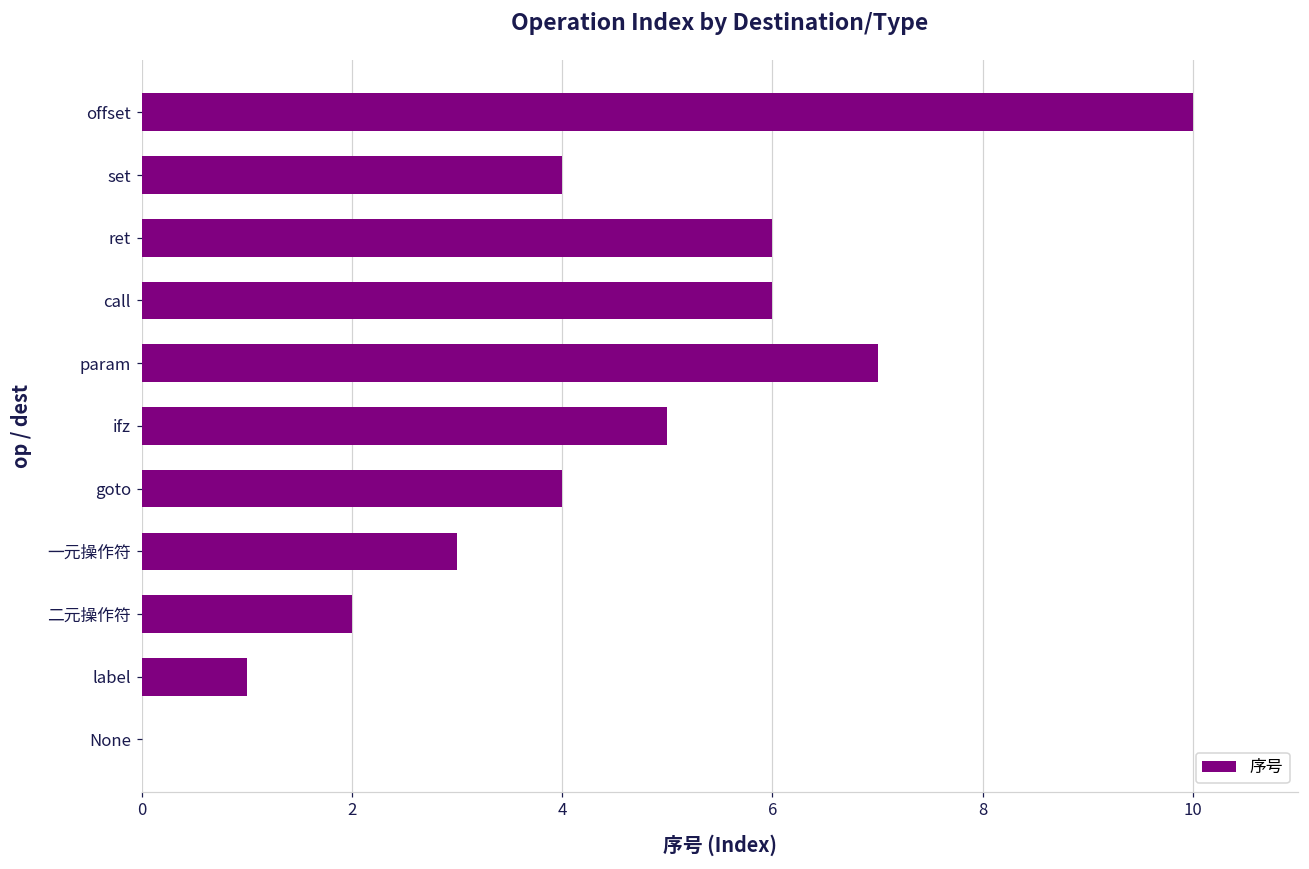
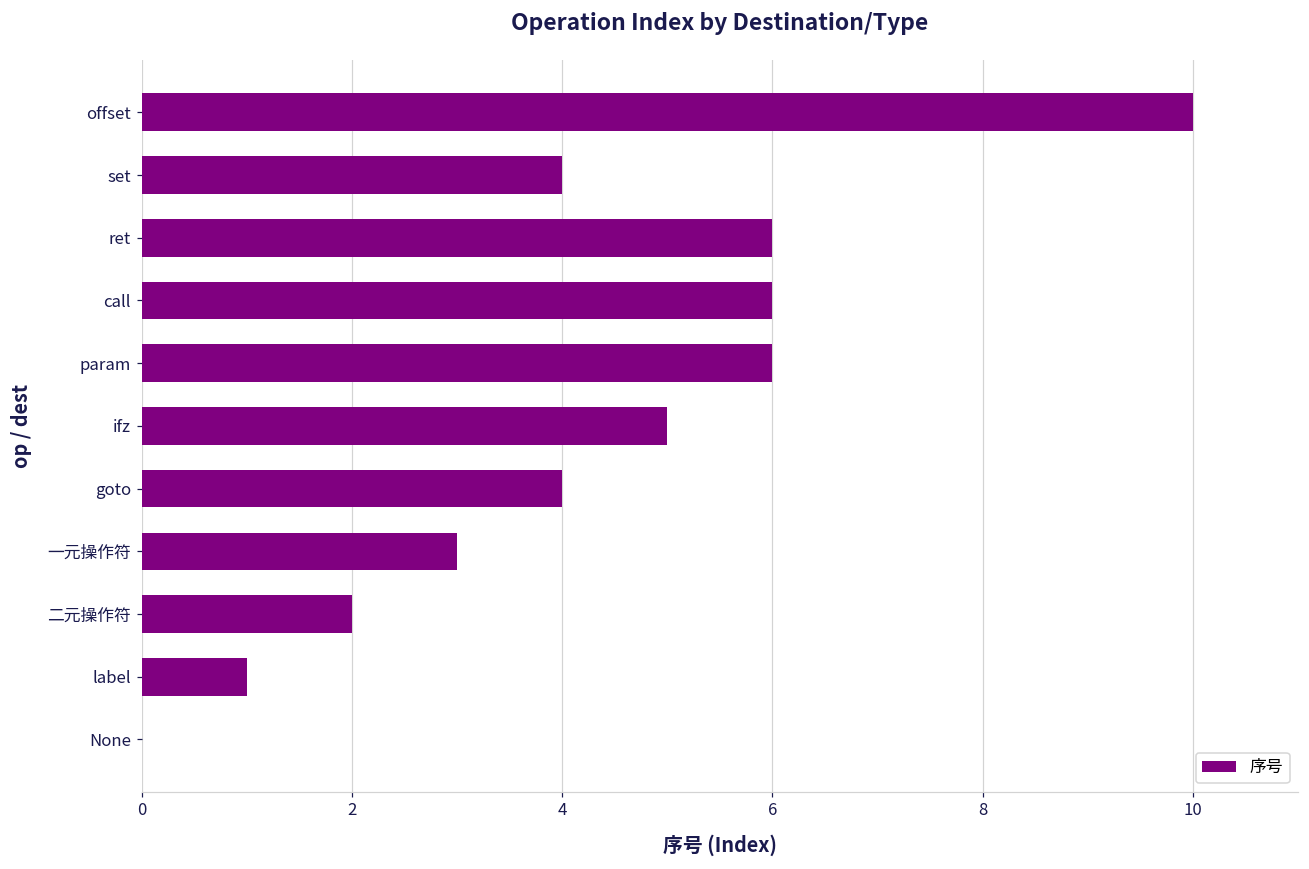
  {
    "offset": 10,
    "set": 4,
    "ret": 6,
    "call": 6,
-   "param": 7,
+   "param": 6,
    "ifz": 5,
    "goto": 4,
    "一元操作符": 3,
    "二元操作符": 2,
    "label": 1,
    "None": 0
  }
